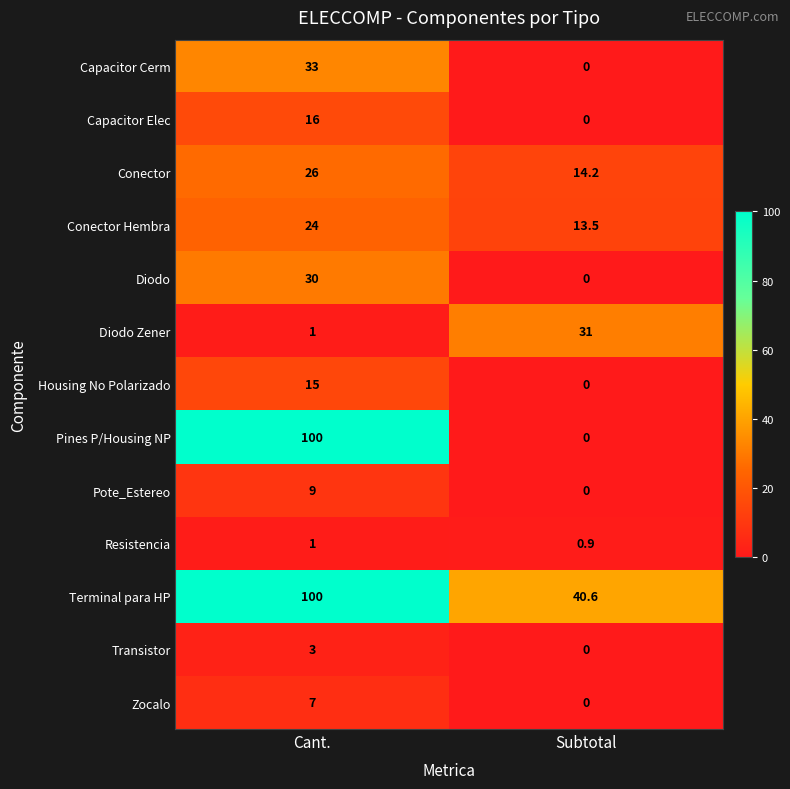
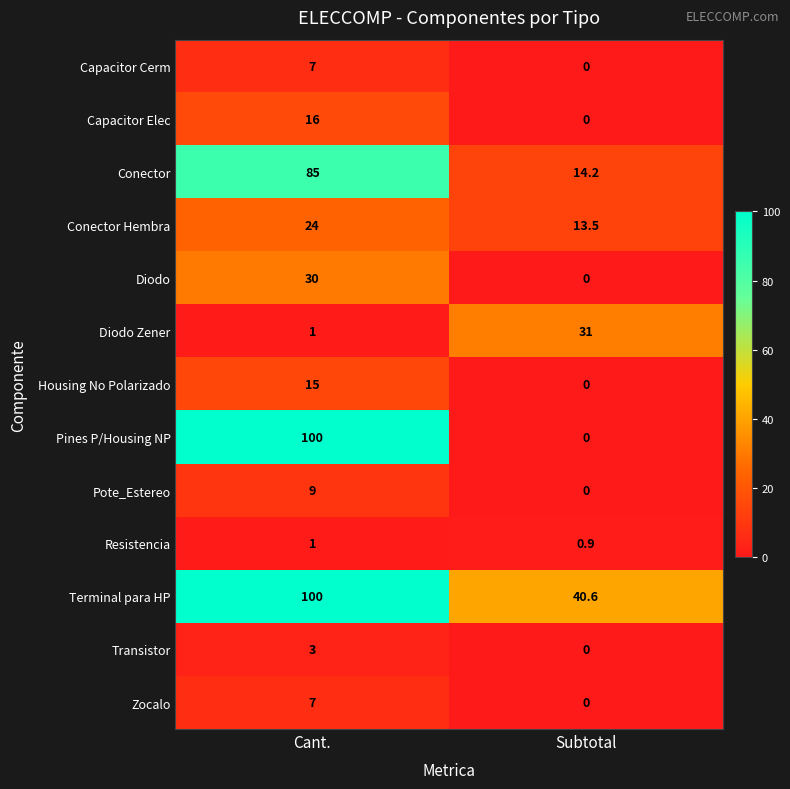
  {
    "Capacitor Cerm": {
-     "Cant.": 33,
+     "Cant.": 7,
      "Subtotal": 0
    },
    "Capacitor Elec": {
      "Cant.": 16,
      "Subtotal": 0
    },
    "Conector": {
-     "Cant.": 26,
+     "Cant.": 85,
      "Subtotal": 14.2
    },
    "Conector Hembra": {
      "Cant.": 24,
      "Subtotal": 13.5
    },
    "Diodo": {
      "Cant.": 30,
      "Subtotal": 0
    },
    "Diodo Zener": {
      "Cant.": 1,
      "Subtotal": 31
    },
    "Housing No Polarizado": {
      "Cant.": 15,
      "Subtotal": 0
    },
    "Pines P/Housing NP": {
      "Cant.": 100,
      "Subtotal": 0
    },
    "Pote_Estereo": {
      "Cant.": 9,
      "Subtotal": 0
    },
    "Resistencia": {
      "Cant.": 1,
      "Subtotal": 0.9
    },
    "Terminal para HP": {
      "Cant.": 100,
      "Subtotal": 40.6
    },
    "Transistor": {
      "Cant.": 3,
      "Subtotal": 0
    },
    "Zocalo": {
      "Cant.": 7,
      "Subtotal": 0
    }
  }
